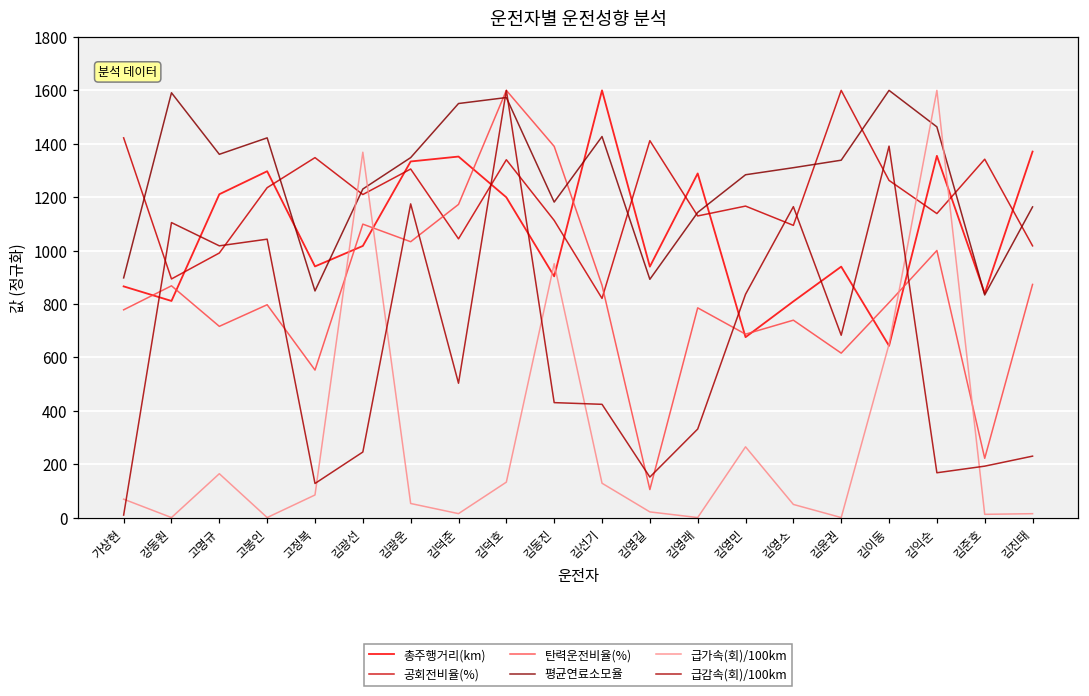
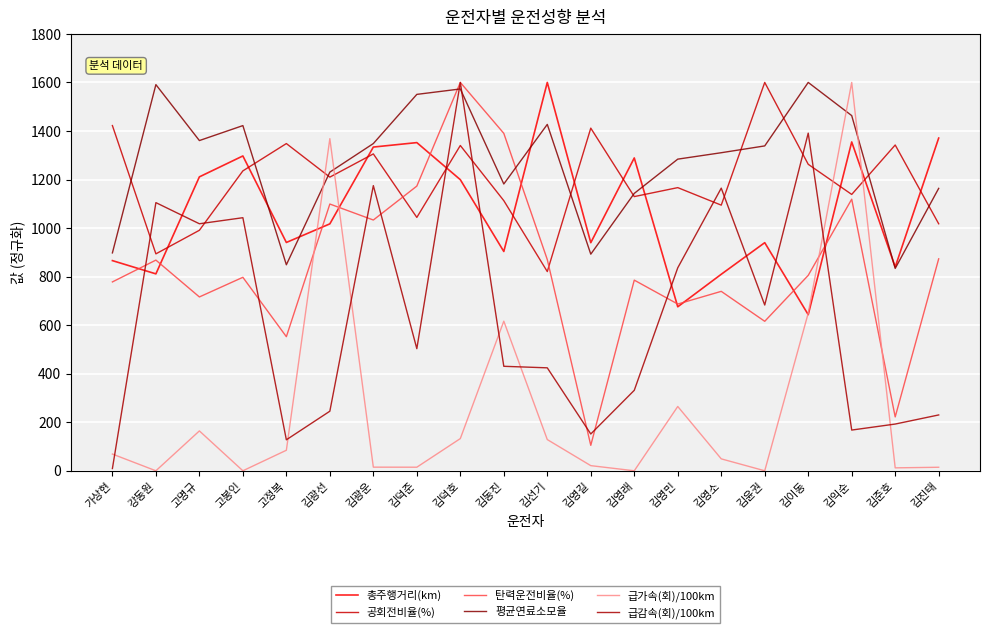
  {
    "탄력운전비율(%)": {
      "가상현": 780,
      "강동원": 870,
      "고명규": 720,
      "고봉인": 800,
      "고정복": 550,
      "김광선": 1100,
      "김광운": 1030,
      "김덕준": 1170,
      "김동진": 1390,
      "김선기": 870,
      "김영길": 100,
      "김영래": 790,
      "김영민": 690,
      "김영소": 740,
      "김윤권": 620,
      "김이동": 810,
-     "김익순": 1000,
+     "김익순": 1120,
      "김준호": 220,
      "김진태": 870
    },
    "급가속(회)/100km": {
      "가상현": 70,
      "강동원": 0,
      "고명규": 160,
      "고봉인": 0,
      "고정복": 80,
      "김광선": 1370,
-     "김광운": 50,
+     "김광운": 10,
      "김덕준": 10,
      "김덕호": 130,
-     "김동진": 950,
+     "김동진": 620,
      "김선기": 130,
      "김영길": 20,
      "김영래": 0,
      "김영민": 260,
      "김영소": 50,
      "김윤권": 0,
      "김익순": 1600,
      "김준호": 10,
      "김진태": 10
    }
  }
